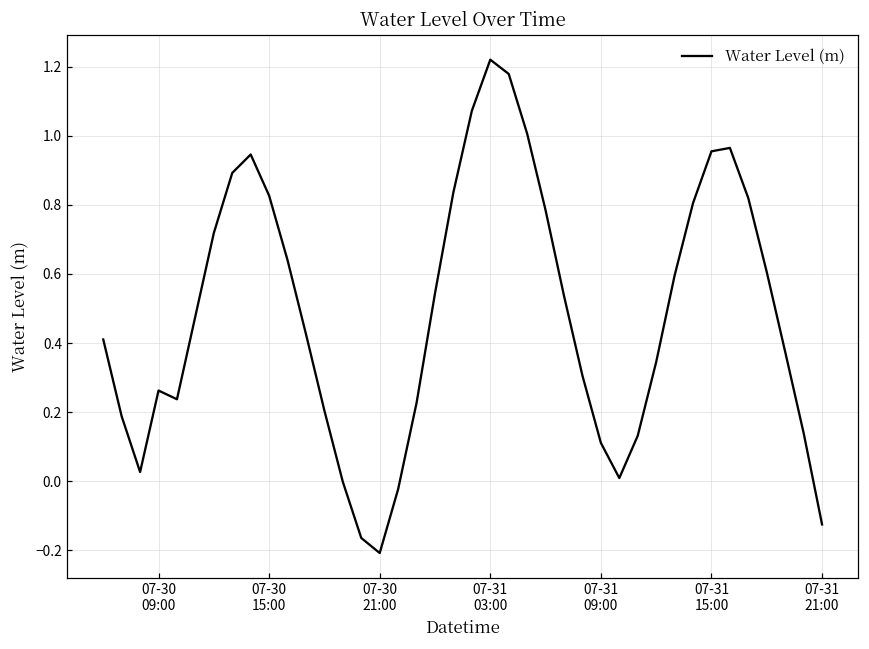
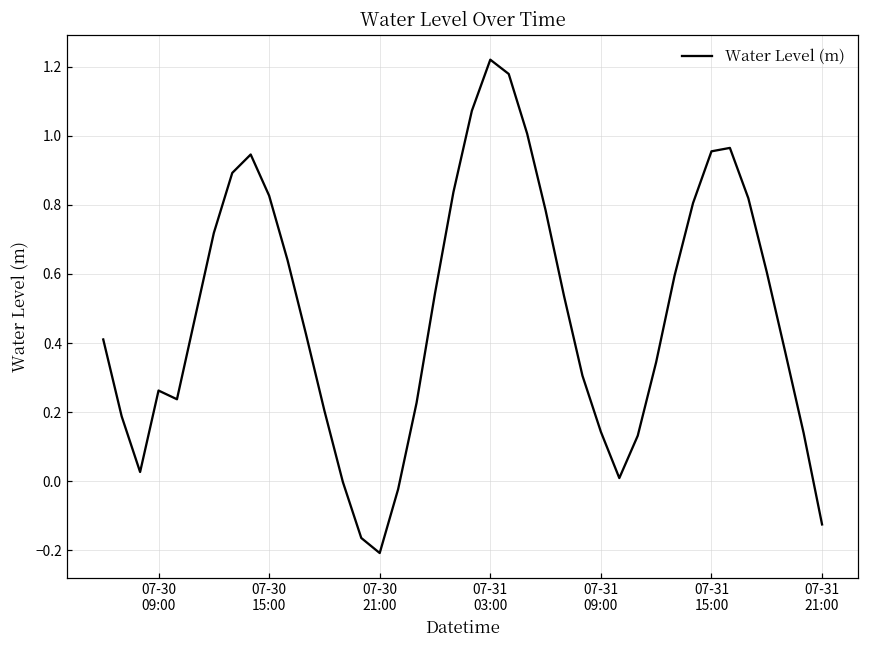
  {
    "07-30 09:00": 0.26,
    "07-30 15:00": 0.83,
    "07-30 21:00": -0.21,
    "07-31 03:00": 1.22,
-   "07-31 09:00": 0.11,
+   "07-31 09:00": 0.14,
    "07-31 15:00": 0.96,
    "07-31 21:00": -0.13
  }
